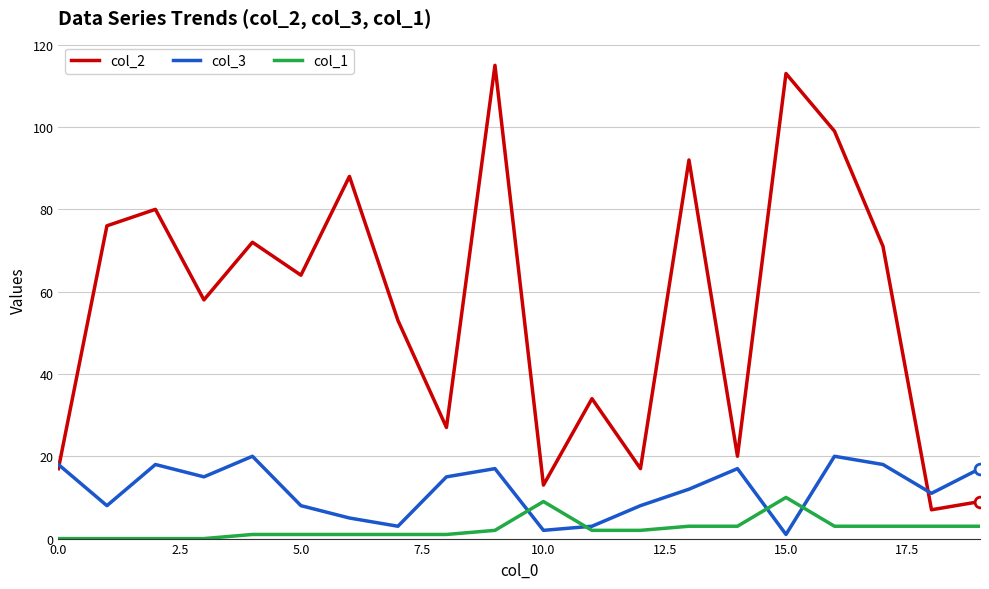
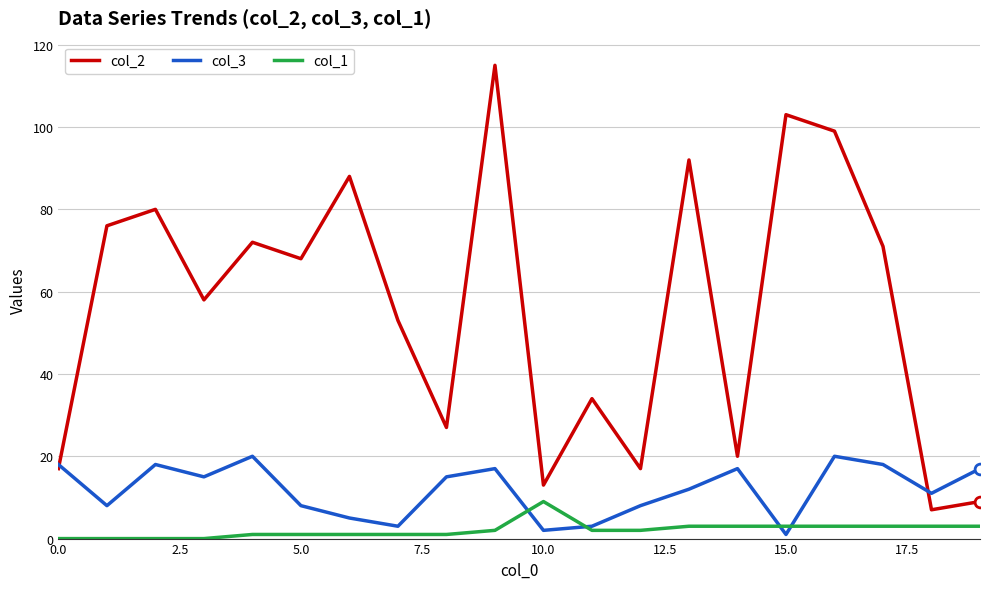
  {
    "col_2": {
      "0.0": 17,
-     "5.0": 64,
+     "5.0": 68,
      "10.0": 13,
-     "15.0": 113
+     "15.0": 103
    },
    "col_3": {
      "0.0": 18,
      "5.0": 8,
      "10.0": 2,
      "15.0": 1
    },
    "col_1": {
      "0.0": 0,
      "5.0": 1,
      "10.0": 9,
-     "15.0": 10
+     "15.0": 3
    }
  }
